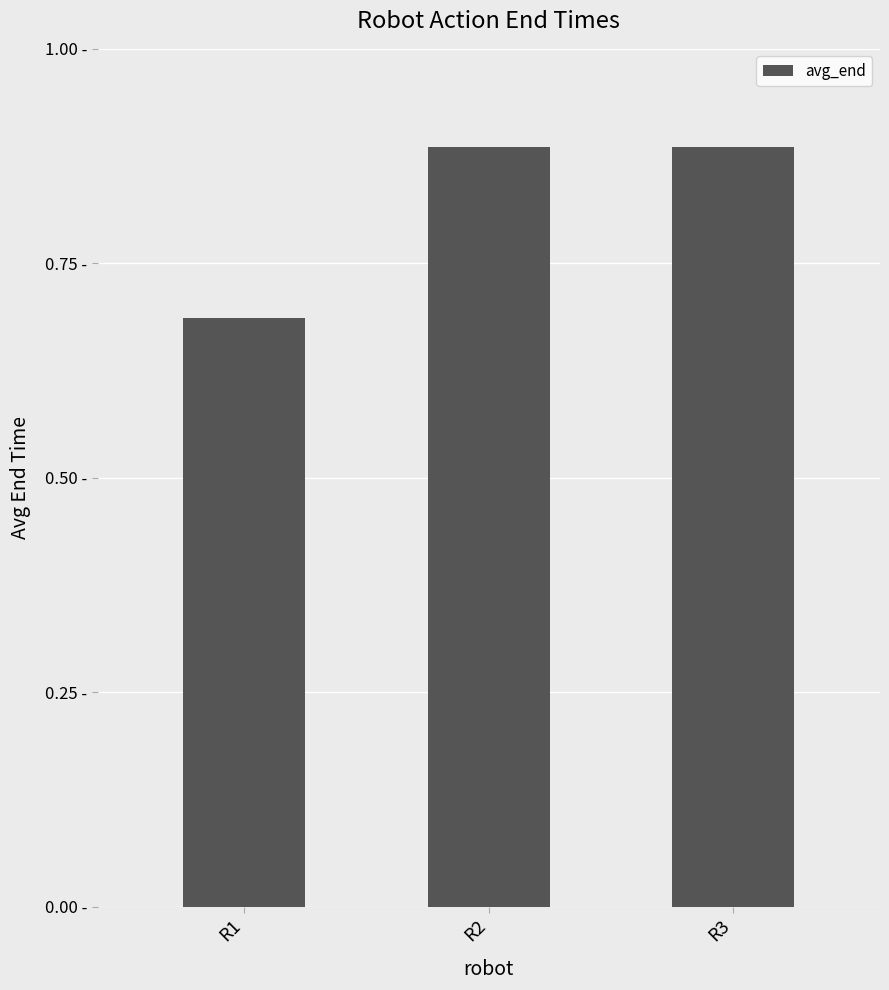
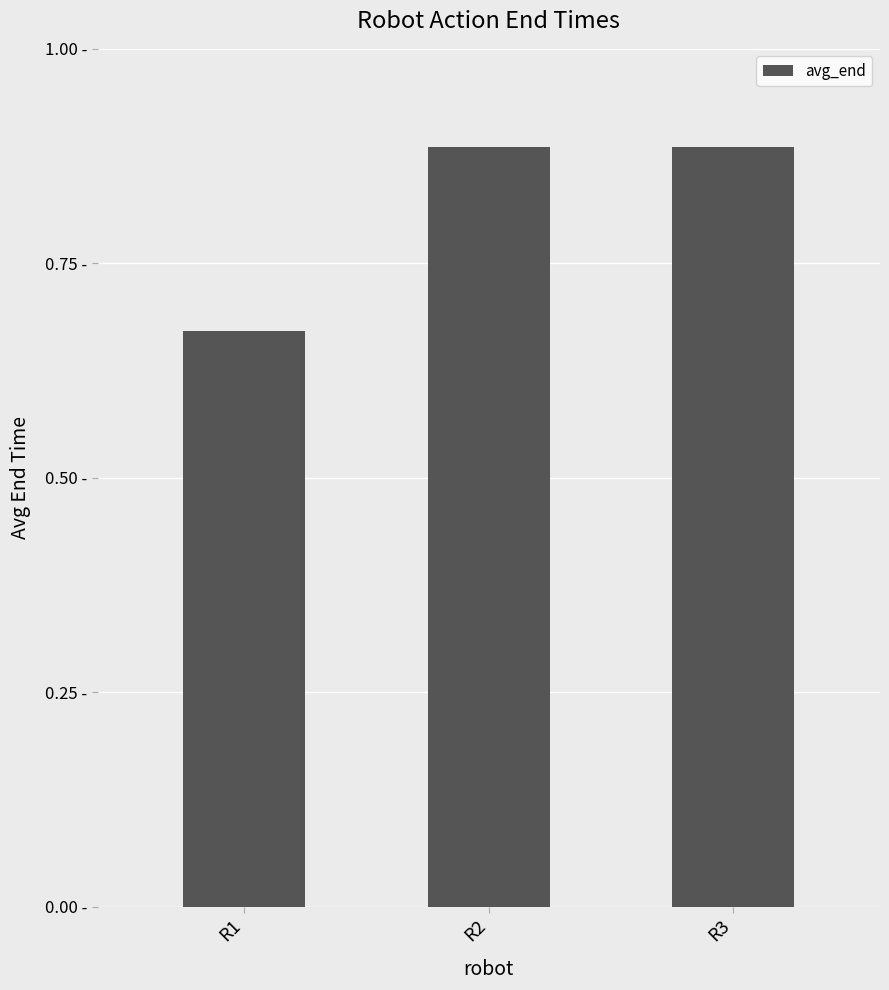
  {
-   "R1": "0.69 -",
+   "R1": "0.67 -",
    "R2": "0.89 -",
    "R3": "0.89 -"
  }
